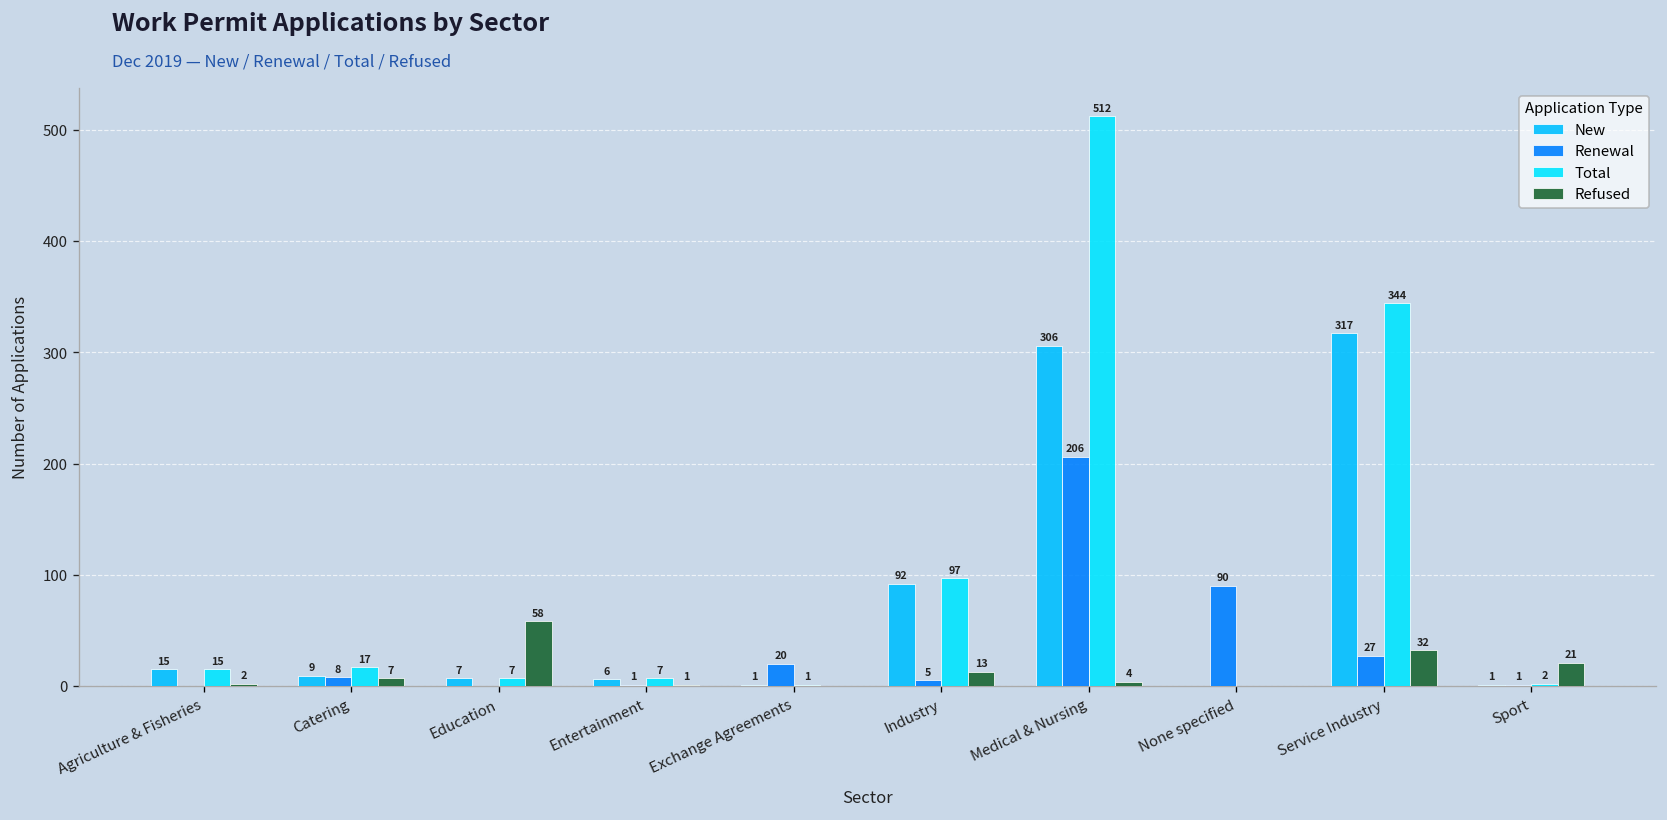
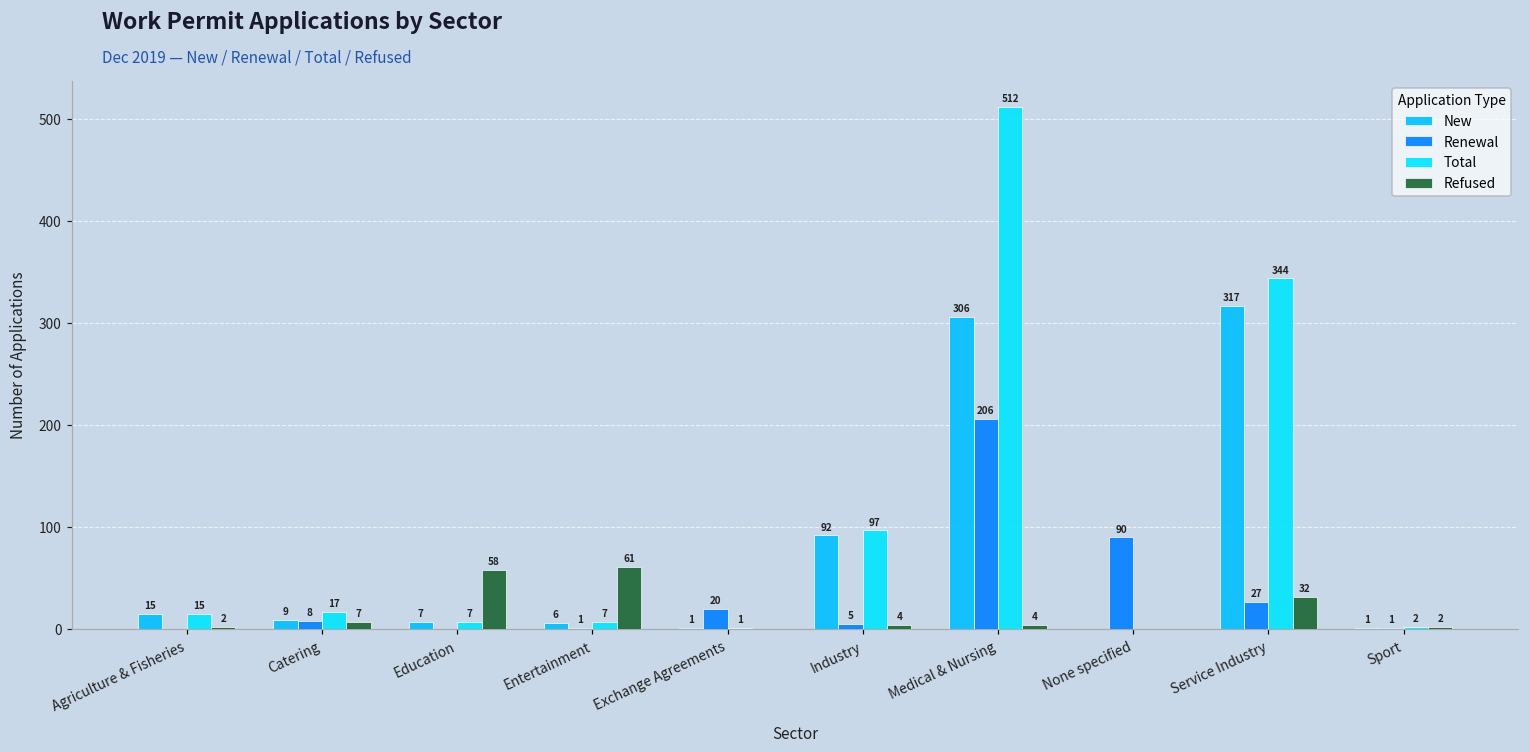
  {
    "Renewal": {
      "Catering": 8,
      "Entertainment": 1,
      "Exchange Agreements": 20,
      "Industry": 5,
      "Medical & Nursing": 206,
      "None specified": 90,
      "Service Industry": 27,
      "Sport": 1
    },
    "Refused": {
      "Agriculture & Fisheries": 2,
      "Catering": 7,
      "Education": 58,
-     "Entertainment": 1,
-     "Industry": 13,
+     "Entertainment": 61,
+     "Industry": 4,
      "Medical & Nursing": 4,
      "Service Industry": 32,
-     "Sport": 21
+     "Sport": 2
    }
  }
